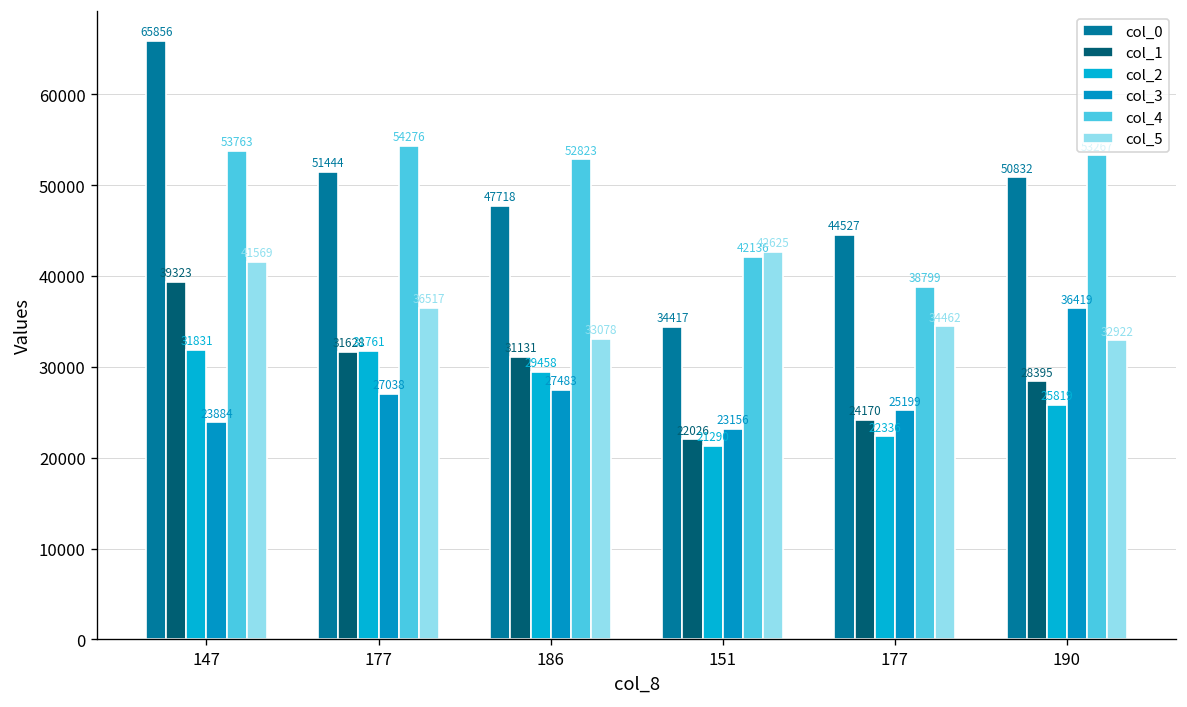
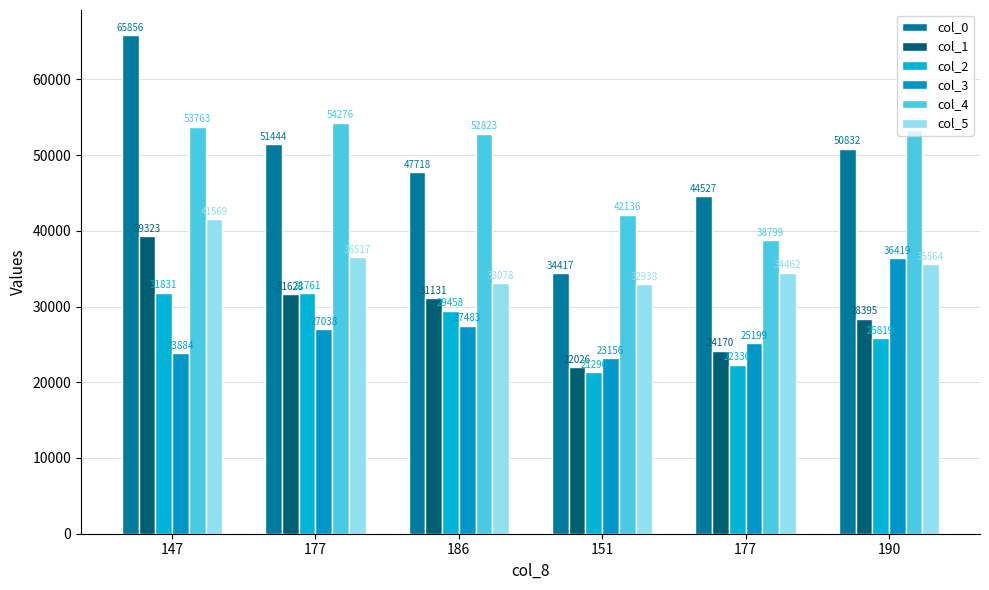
  {
    "col_4": {
      "147": 53763,
      "186": 52823,
      "151": 42136
    },
    "col_5": {
      "147": 41569,
      "186": 33078,
-     "151": 42625,
-     "190": 32922
+     "151": 32938,
+     "190": 35564
    }
  }
